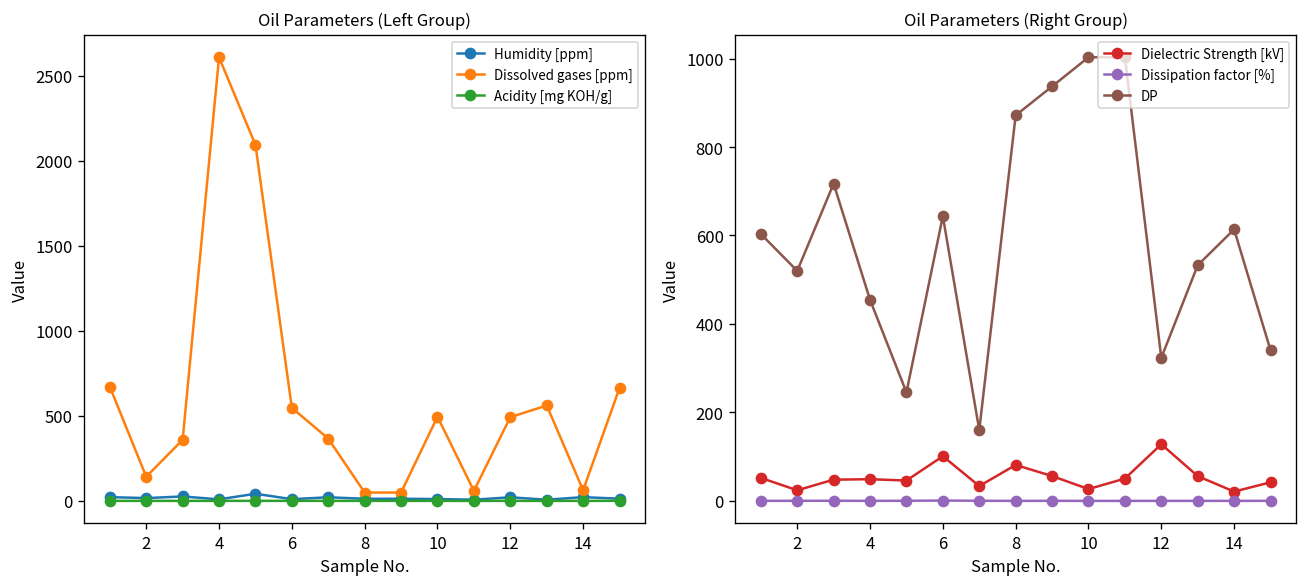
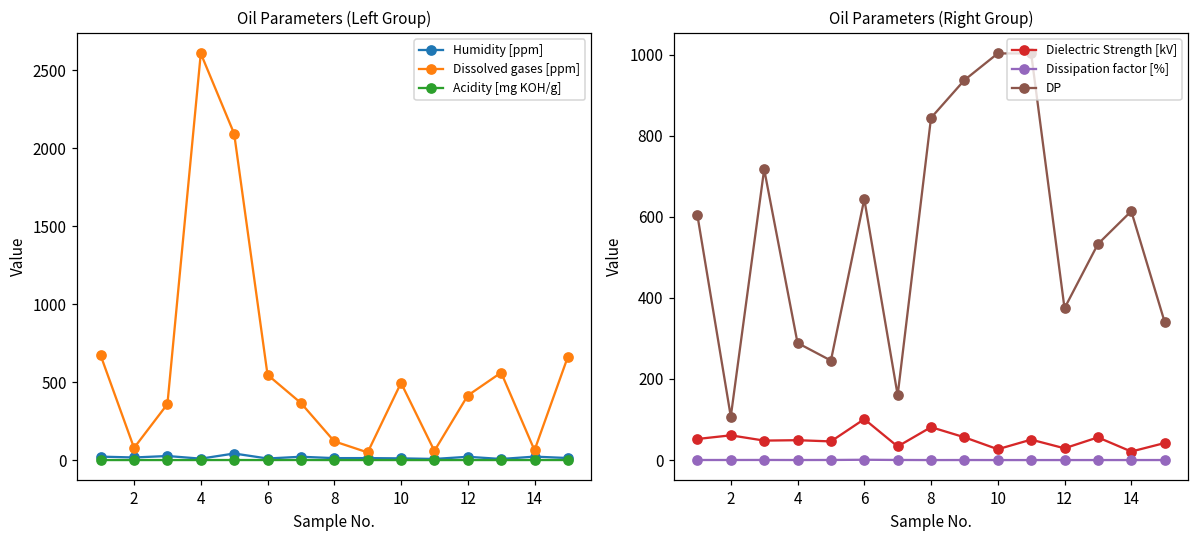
  {
    "Oil Parameters (Left Group)": {
      "Humidity [ppm]": {
        "12": 20,
        "14": 20
      },
      "Dissolved gases [ppm]": {
-       "2": 140,
+       "2": 80,
        "4": 2610,
        "6": 550,
-       "8": 50,
+       "8": 120,
        "10": 500,
-       "12": 490,
+       "12": 410,
        "14": 60
      },
      "Acidity [mg KOH/g]": {
        "12": 0,
        "14": 0
      }
    },
    "Oil Parameters (Right Group)": {
      "Dielectric Strength [kV]": {
-       "2": 20,
+       "2": 60,
        "4": 50,
        "6": 100,
        "8": 80,
        "10": 30,
-       "12": 130,
+       "12": 30,
        "14": 20
      },
      "Dissipation factor [%]": {
        "2": 0,
        "4": 0,
        "6": 0,
        "8": 0,
        "10": 0,
        "12": 0,
        "14": 0
      },
      "DP": {
-       "2": 520,
-       "4": 450,
+       "2": 110,
+       "4": 290,
        "6": 640,
-       "8": 870,
+       "8": 840,
        "10": 1000,
-       "12": 320,
+       "12": 370,
        "14": 610
      }
    }
  }
